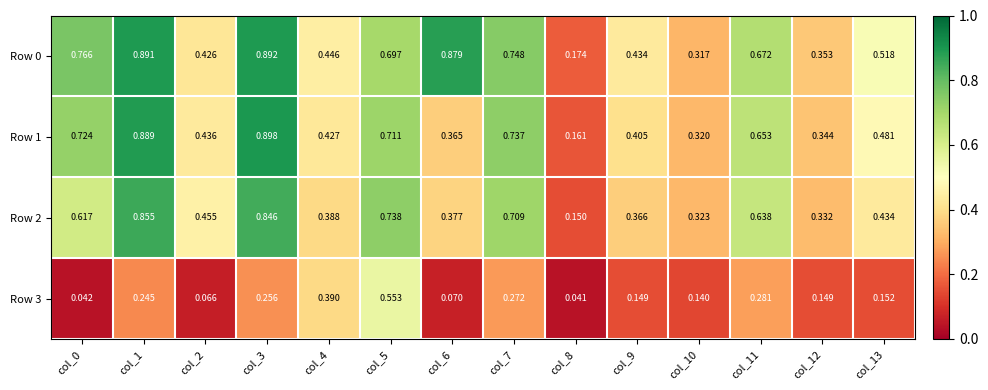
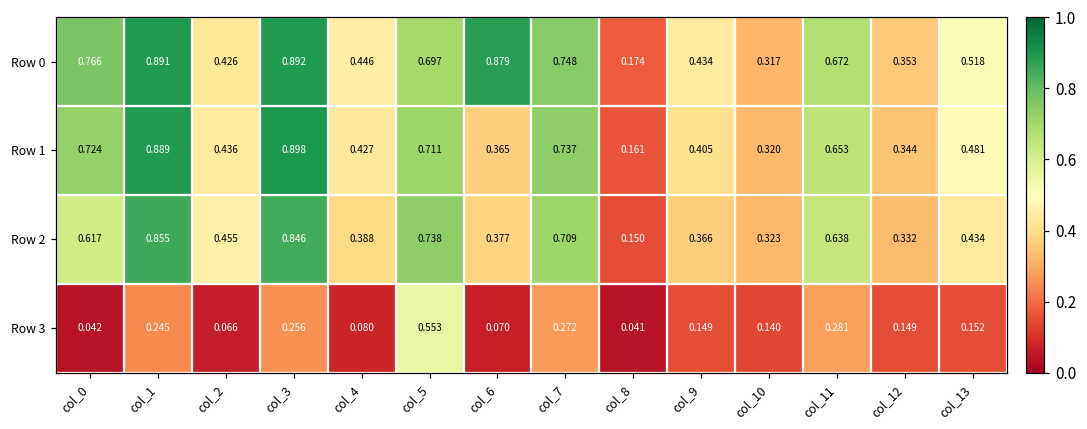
  {
    "Row 0": {
      "col_0": 0.766,
      "col_1": 0.891,
      "col_2": 0.426,
      "col_3": 0.892,
      "col_4": 0.446,
      "col_5": 0.697,
      "col_6": 0.879,
      "col_7": 0.748,
      "col_8": 0.174,
      "col_9": 0.434,
      "col_10": 0.317,
      "col_11": 0.672,
      "col_12": 0.353,
      "col_13": 0.518
    },
    "Row 1": {
      "col_0": 0.724,
      "col_1": 0.889,
      "col_2": 0.436,
      "col_3": 0.898,
      "col_4": 0.427,
      "col_5": 0.711,
      "col_6": 0.365,
      "col_7": 0.737,
      "col_8": 0.161,
      "col_9": 0.405,
      "col_10": 0.320,
      "col_11": 0.653,
      "col_12": 0.344,
      "col_13": 0.481
    },
    "Row 2": {
      "col_0": 0.617,
      "col_1": 0.855,
      "col_2": 0.455,
      "col_3": 0.846,
      "col_4": 0.388,
      "col_5": 0.738,
      "col_6": 0.377,
      "col_7": 0.709,
      "col_8": 0.150,
      "col_9": 0.366,
      "col_10": 0.323,
      "col_11": 0.638,
      "col_12": 0.332,
      "col_13": 0.434
    },
    "Row 3": {
      "col_0": 0.042,
      "col_1": 0.245,
      "col_2": 0.066,
      "col_3": 0.256,
-     "col_4": 0.390,
+     "col_4": 0.080,
      "col_5": 0.553,
      "col_6": 0.070,
      "col_7": 0.272,
      "col_8": 0.041,
      "col_9": 0.149,
      "col_10": 0.140,
      "col_11": 0.281,
      "col_12": 0.149,
      "col_13": 0.152
    }
  }
